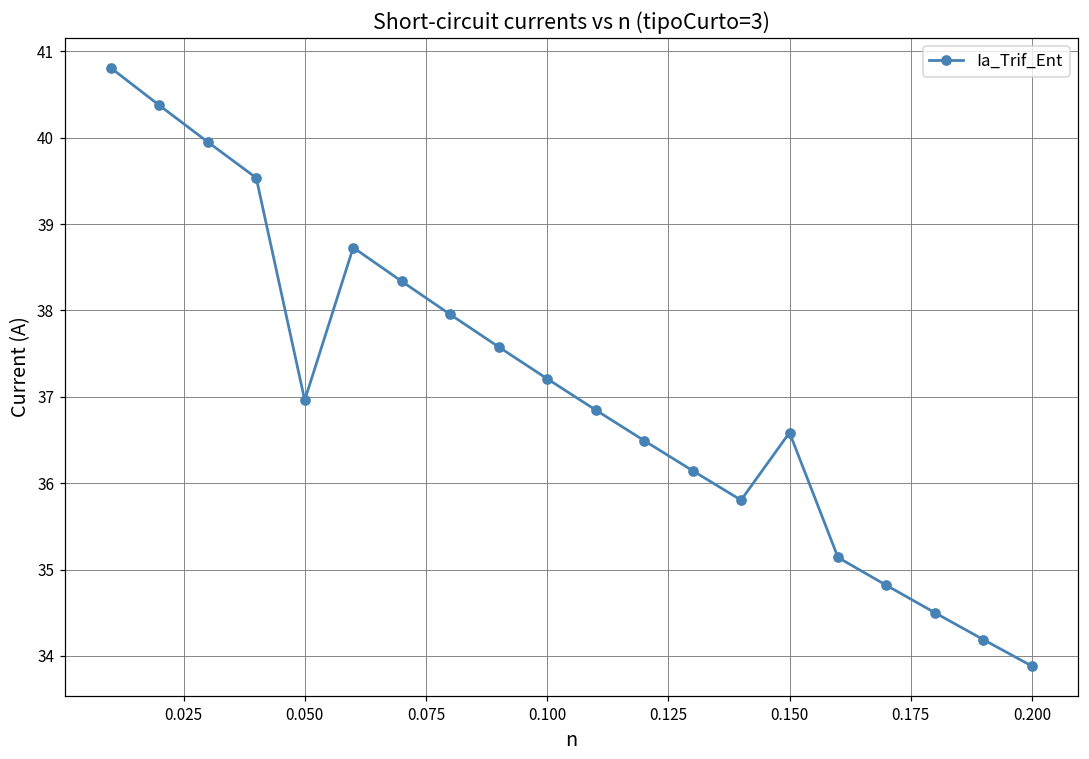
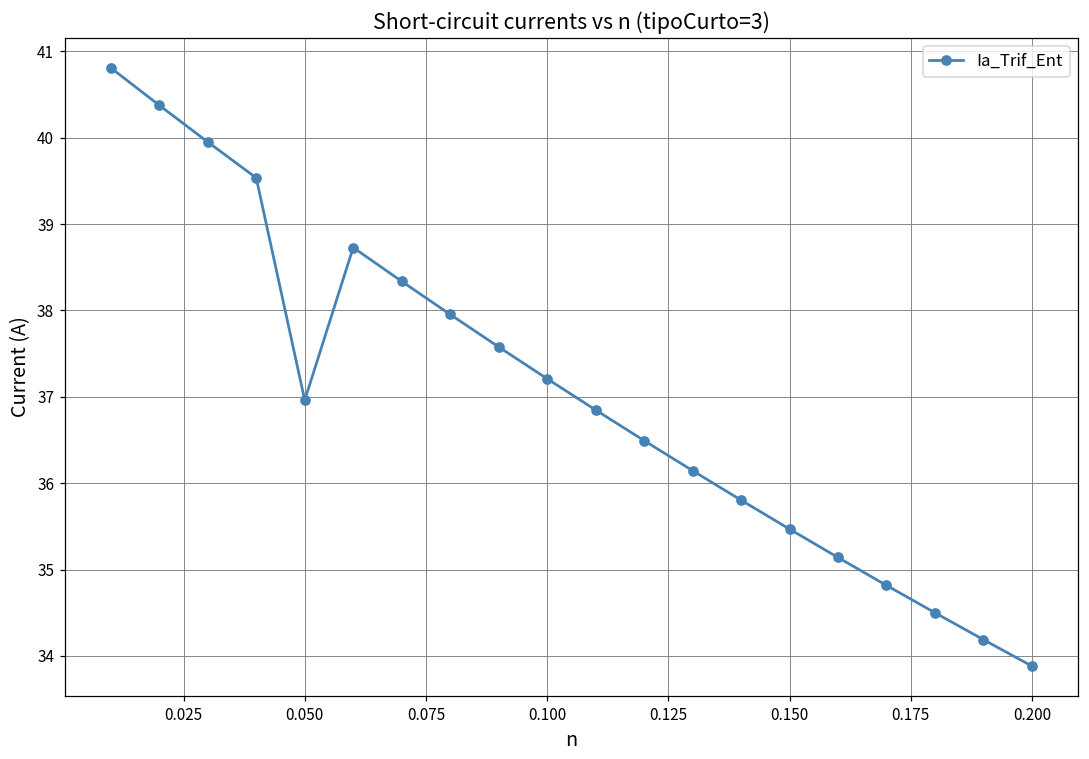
  {
    "0.050": 37.0,
    "0.100": 37.2,
-   "0.150": 36.6,
+   "0.150": 35.5,
    "0.200": 33.9
  }
